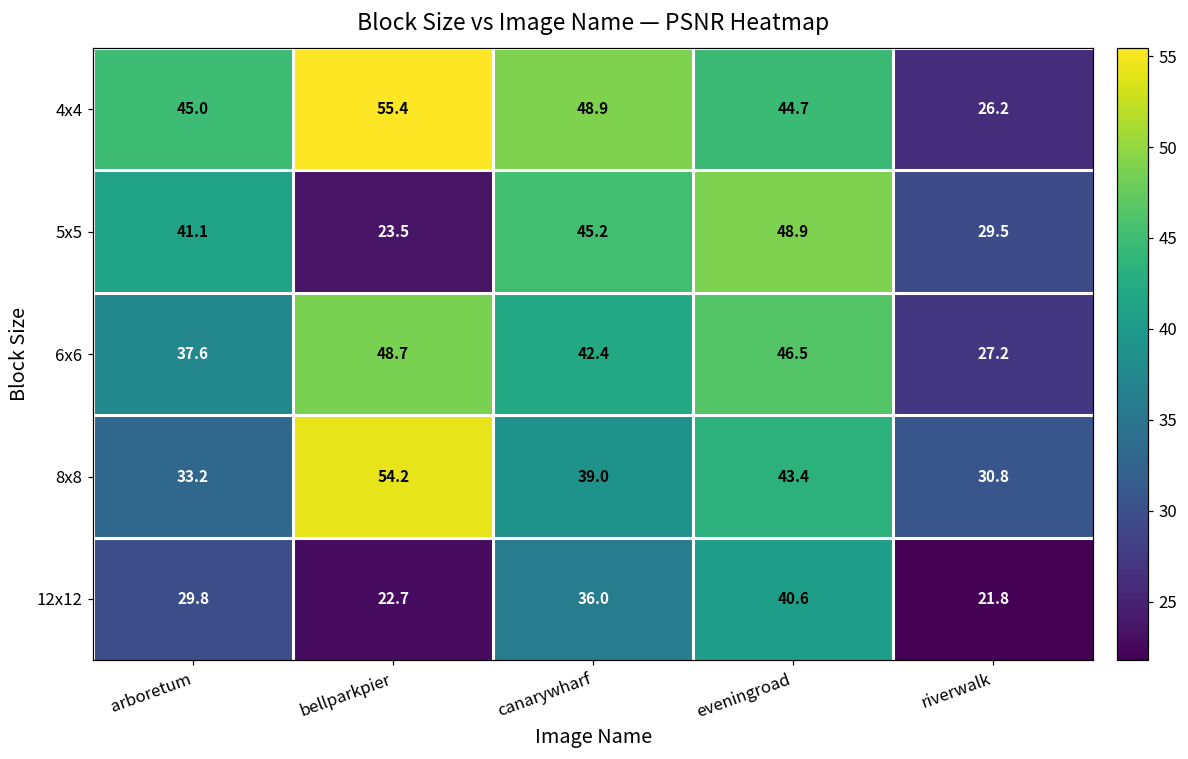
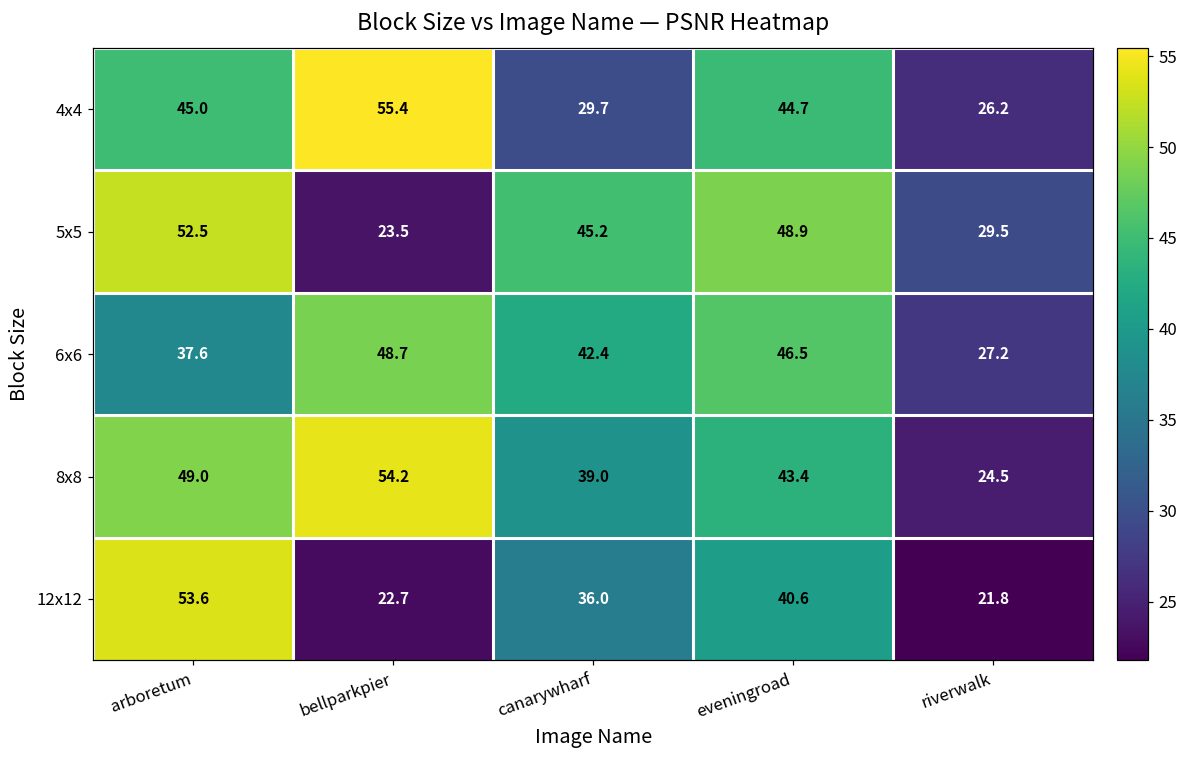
  {
    "4x4": {
      "arboretum": 45.0,
      "bellparkpier": 55.4,
-     "canarywharf": 48.9,
+     "canarywharf": 29.7,
      "eveningroad": 44.7,
      "riverwalk": 26.2
    },
    "5x5": {
-     "arboretum": 41.1,
+     "arboretum": 52.5,
      "bellparkpier": 23.5,
      "canarywharf": 45.2,
      "eveningroad": 48.9,
      "riverwalk": 29.5
    },
    "6x6": {
      "arboretum": 37.6,
      "bellparkpier": 48.7,
      "canarywharf": 42.4,
      "eveningroad": 46.5,
      "riverwalk": 27.2
    },
    "8x8": {
-     "arboretum": 33.2,
+     "arboretum": 49.0,
      "bellparkpier": 54.2,
      "canarywharf": 39.0,
      "eveningroad": 43.4,
-     "riverwalk": 30.8
+     "riverwalk": 24.5
    },
    "12x12": {
-     "arboretum": 29.8,
+     "arboretum": 53.6,
      "bellparkpier": 22.7,
      "canarywharf": 36.0,
      "eveningroad": 40.6,
      "riverwalk": 21.8
    }
  }
